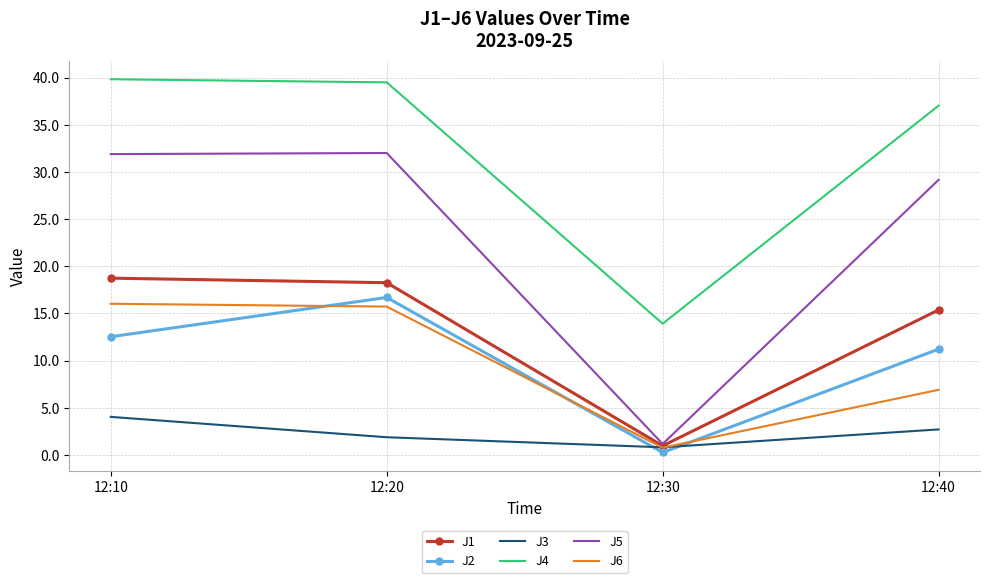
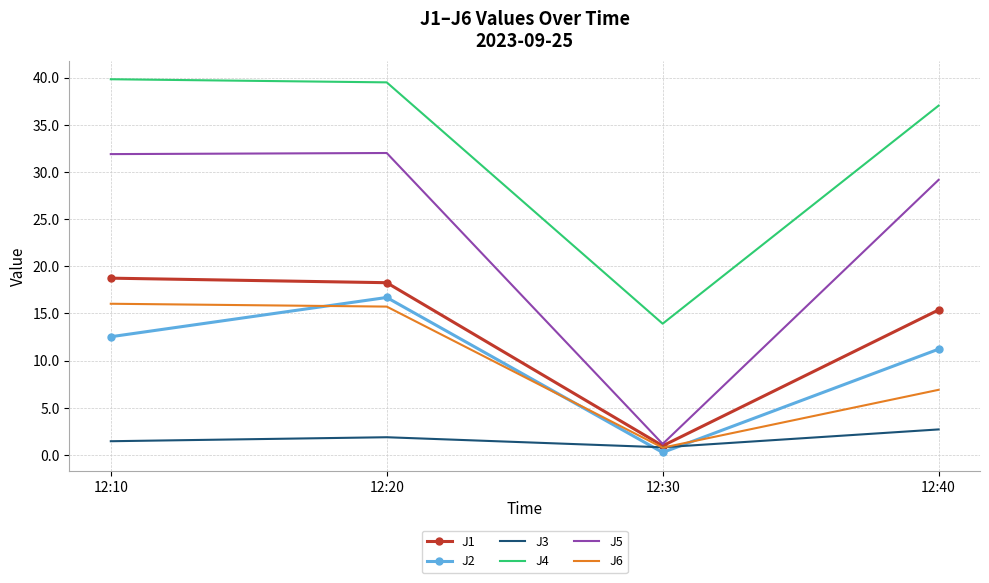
  {
    "J1": {
      "12:10": 19,
      "12:20": 18,
      "12:40": 15
    },
    "J2": {
      "12:10": 13,
      "12:20": 17,
      "12:30": 0,
      "12:40": 11
    },
    "J3": {
-     "12:10": 4,
+     "12:10": 1,
      "12:20": 2,
      "12:40": 3
    },
    "J4": {
      "12:10": 40,
      "12:20": 39,
      "12:30": 14,
      "12:40": 37
    },
    "J5": {
      "12:10": 32,
      "12:20": 32,
      "12:40": 29
    },
    "J6": {
      "12:10": 16,
      "12:20": 16,
      "12:40": 7
    }
  }
